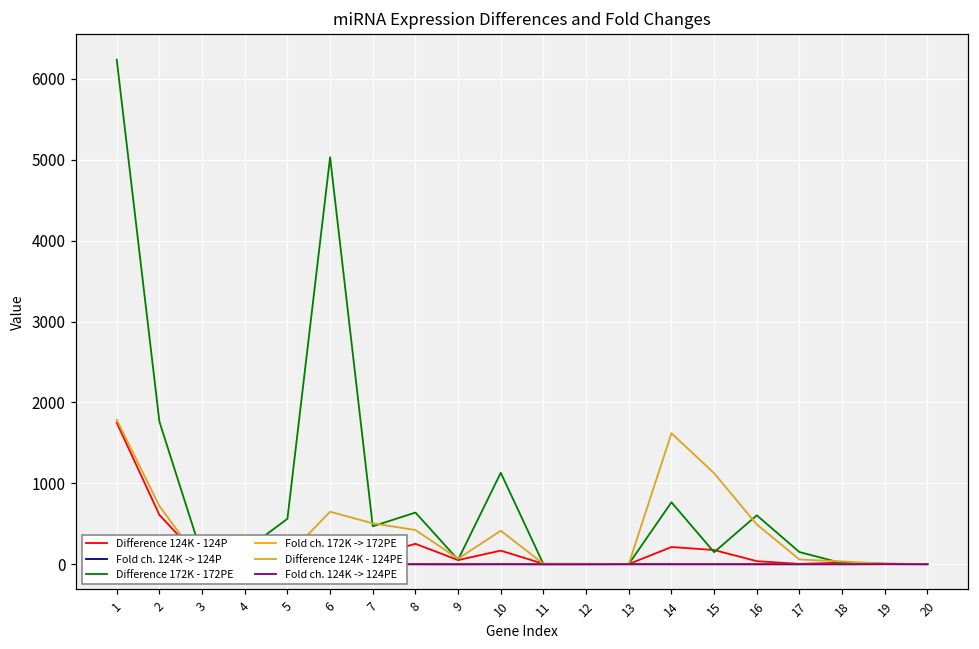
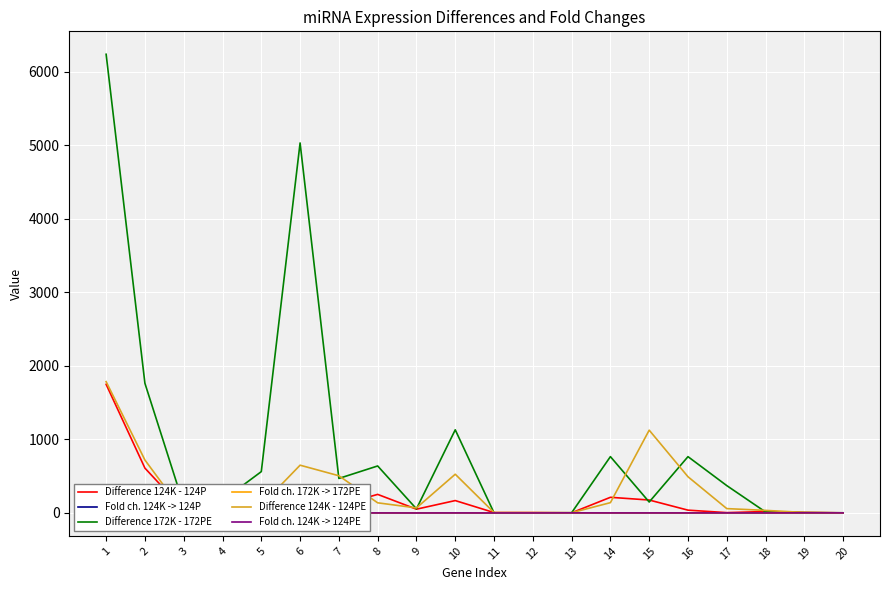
  {
    "Difference 124K - 124P": {
      "1": 1700,
      "2": 600,
      "8": 300,
      "10": 200,
      "14": 200,
      "16": 0
    },
    "Fold ch. 124K -> 124PE": {
      "8": 0,
      "9": 0,
      "10": 0,
      "14": 0,
      "15": 0,
      "16": 0
    },
    "Difference 172K - 172PE": {
      "1": 6200,
      "2": 1800,
      "5": 600,
      "6": 5000,
      "7": 500,
      "8": 600,
      "10": 1100,
      "14": 800,
-     "16": 600,
-     "17": 200
+     "16": 800,
+     "17": 400
    },
    "Difference 124K - 124PE": {
      "1": 1800,
      "2": 700,
      "6": 600,
      "7": 500,
-     "8": 400,
-     "10": 400,
-     "14": 1600,
+     "8": 100,
+     "10": 500,
+     "14": 100,
      "15": 1100,
      "16": 500,
      "17": 100
    }
  }
